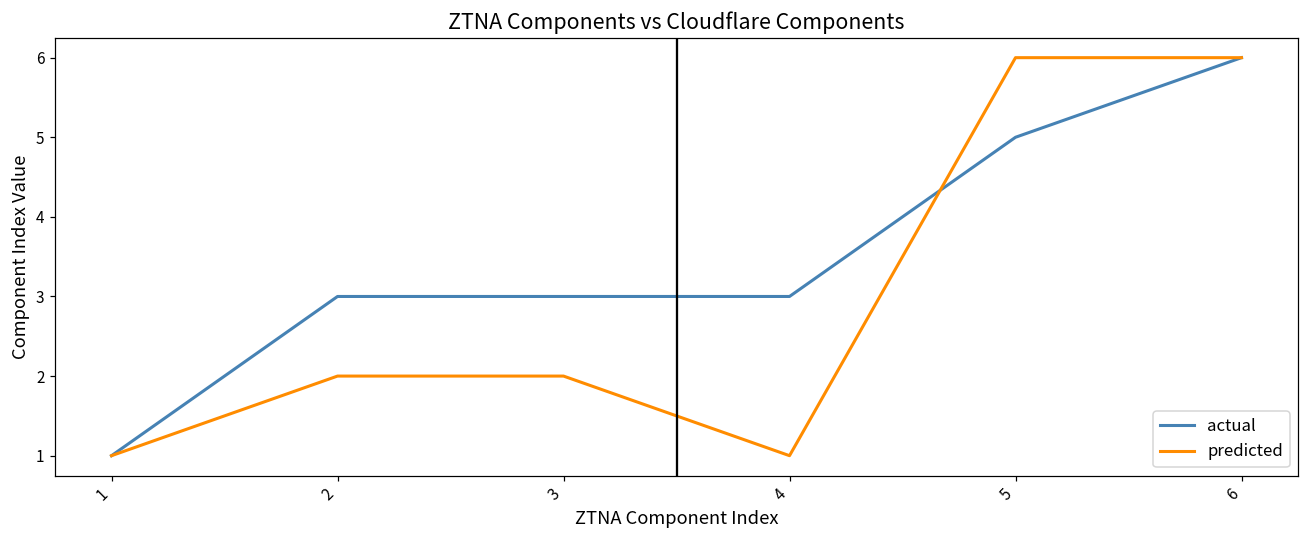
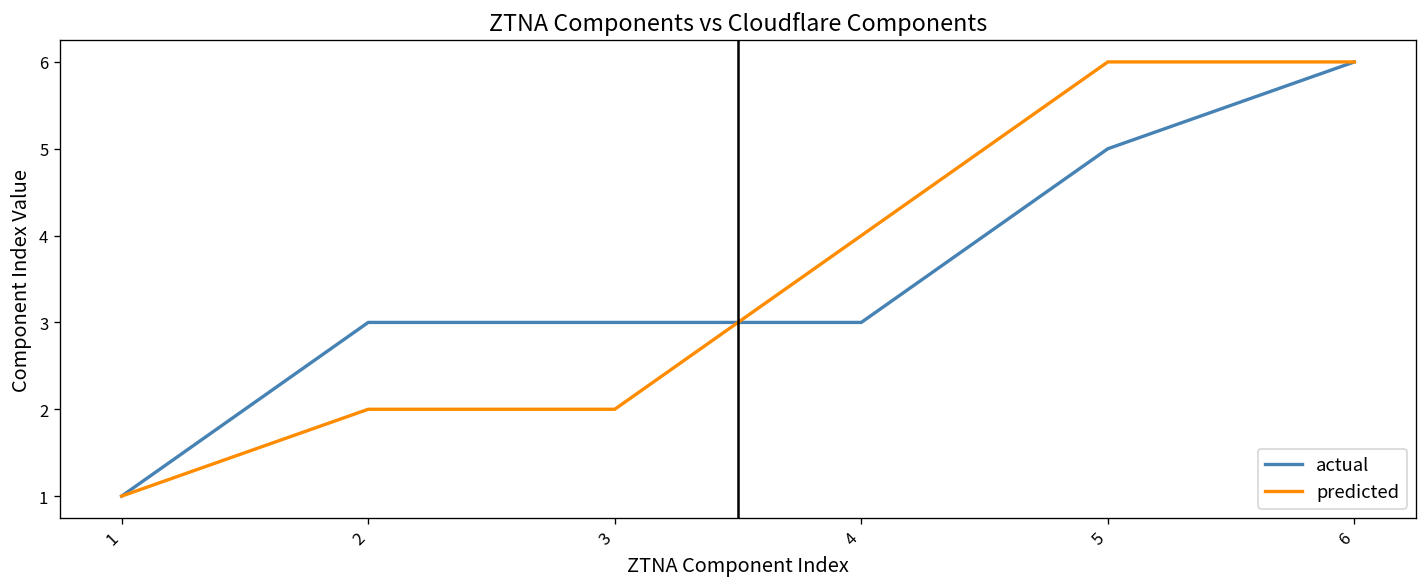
  {
    "actual": {
      "2": 3,
      "3": 3,
      "4": 3,
      "5": 5
    },
    "predicted": {
      "2": 2,
      "3": 2,
-     "4": 1,
+     "4": 4,
      "5": 6
    }
  }
